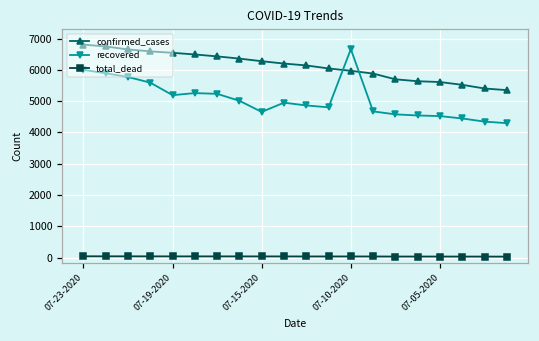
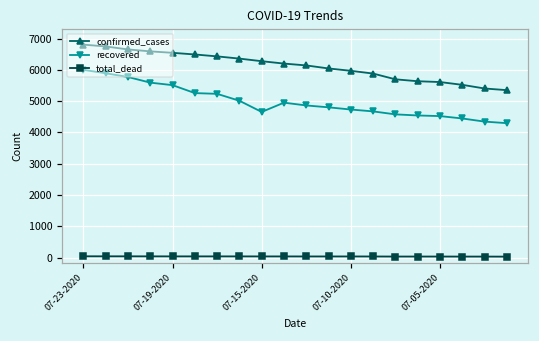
  {
    "recovered": {
-     "07-19-2020": 5200,
+     "07-19-2020": 5500,
      "07-15-2020": 4700,
-     "07-10-2020": 6700,
+     "07-10-2020": 4700,
      "07-05-2020": 4500
    }
  }
